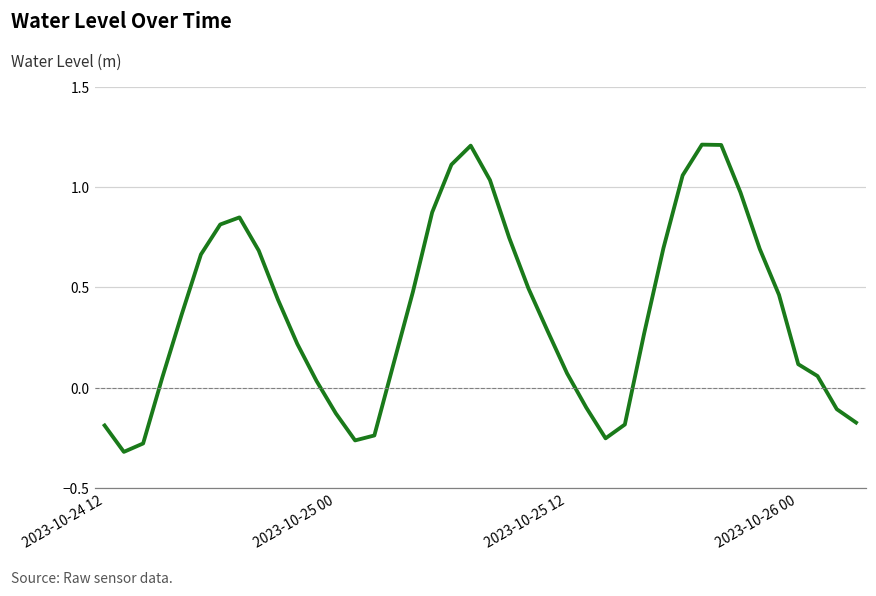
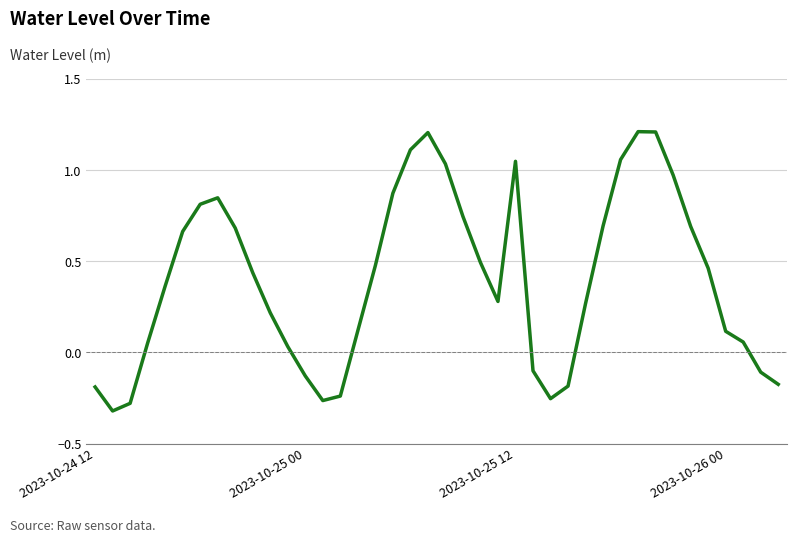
  {
    "2023-10-24 12": -0.19,
    "2023-10-25 00": -0.13,
-   "2023-10-25 12": 0.07,
+   "2023-10-25 12": 1.05,
    "2023-10-26 00": 0.12
  }
